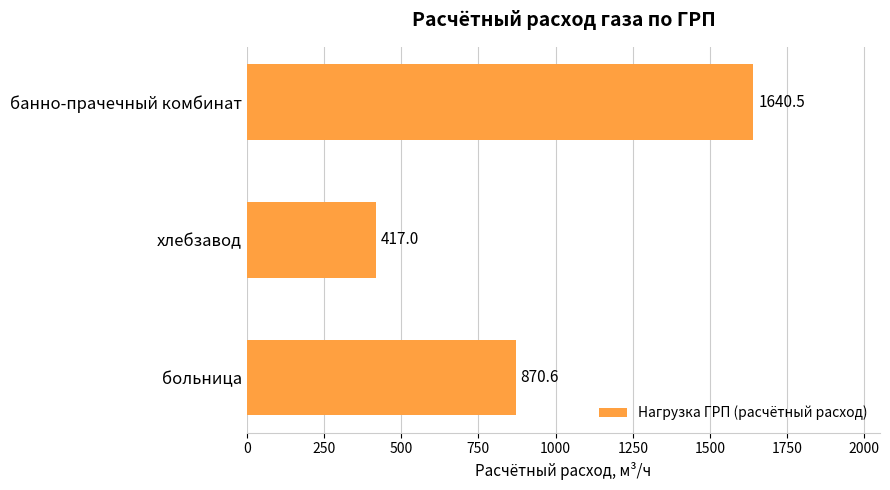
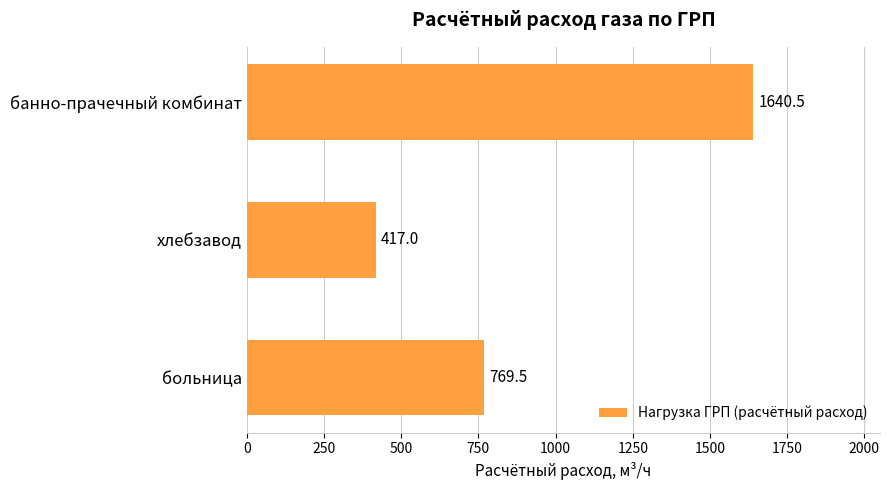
  {
    "банно-прачечный комбинат": 1640.5,
    "хлебзавод": 417.0,
-   "больница": 870.6
+   "больница": 769.5
  }
